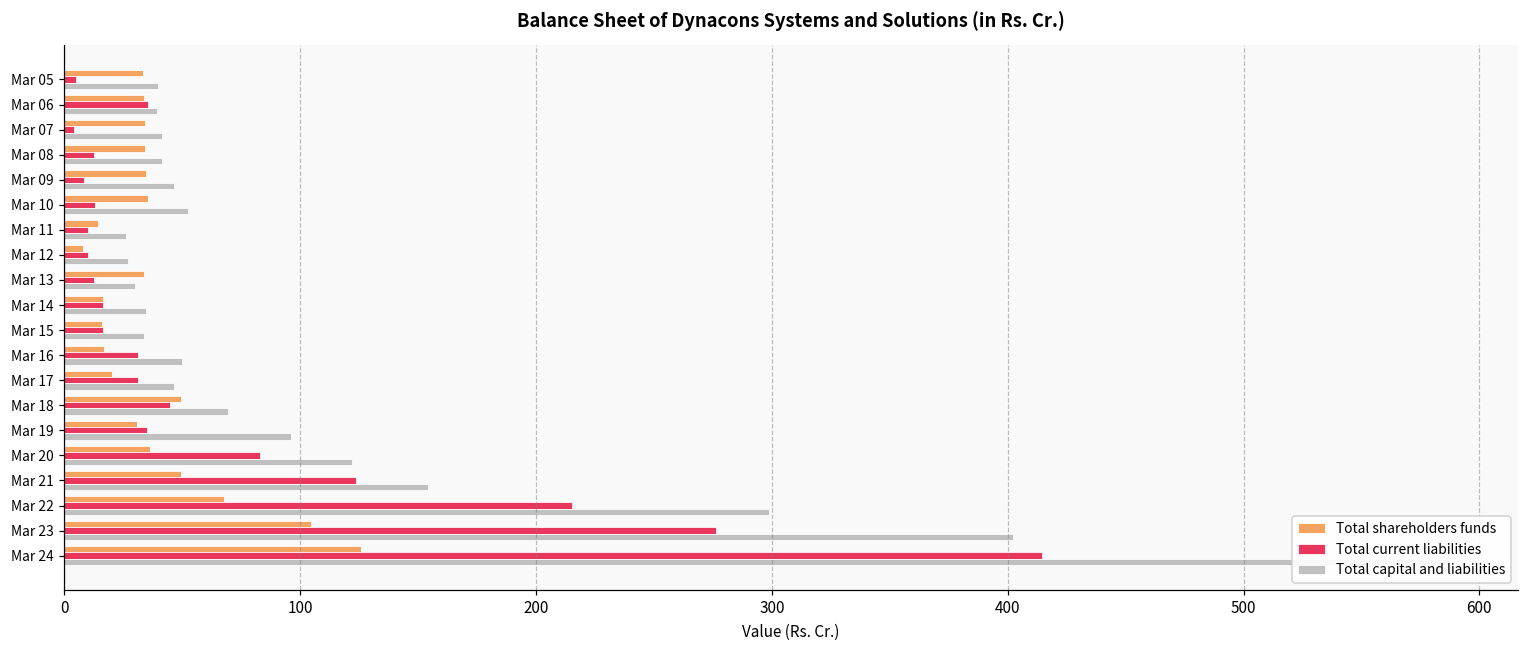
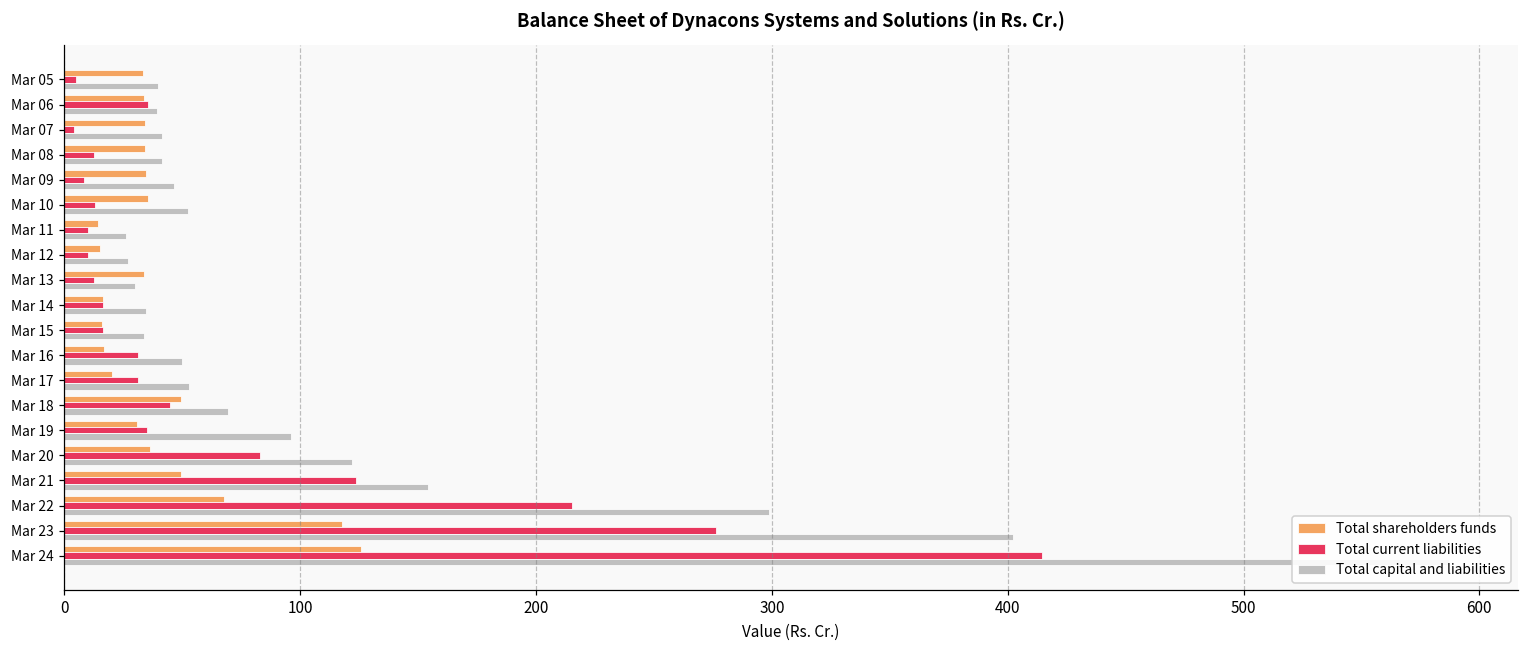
  {
    "Total shareholders funds": {
      "Mar 05": 34,
      "Mar 06": 34,
      "Mar 07": 34,
      "Mar 08": 34,
      "Mar 09": 35,
      "Mar 10": 35,
      "Mar 11": 14,
-     "Mar 12": 8,
+     "Mar 12": 15,
      "Mar 13": 34,
      "Mar 14": 16,
      "Mar 15": 16,
      "Mar 16": 17,
      "Mar 17": 20,
      "Mar 18": 50,
      "Mar 19": 31,
      "Mar 20": 36,
      "Mar 21": 49,
      "Mar 22": 68,
-     "Mar 23": 105,
+     "Mar 23": 118,
      "Mar 24": 126
    },
    "Total current liabilities": {
      "Mar 05": 5,
      "Mar 06": 35,
      "Mar 07": 4,
      "Mar 08": 13,
      "Mar 09": 8,
      "Mar 10": 13,
      "Mar 11": 10,
      "Mar 12": 10,
      "Mar 13": 13,
      "Mar 14": 17,
      "Mar 15": 17,
      "Mar 16": 31,
      "Mar 17": 31,
      "Mar 18": 45,
      "Mar 19": 35,
      "Mar 20": 83,
      "Mar 21": 124,
      "Mar 22": 215,
      "Mar 23": 276,
      "Mar 24": 415
    },
    "Total capital and liabilities": {
      "Mar 05": 40,
      "Mar 06": 39,
      "Mar 07": 41,
      "Mar 08": 41,
      "Mar 09": 47,
      "Mar 10": 53,
      "Mar 11": 26,
      "Mar 12": 27,
      "Mar 13": 30,
      "Mar 14": 34,
      "Mar 15": 34,
      "Mar 16": 50,
-     "Mar 17": 46,
+     "Mar 17": 53,
      "Mar 18": 69,
      "Mar 19": 96,
      "Mar 20": 122,
      "Mar 21": 154,
      "Mar 22": 299,
      "Mar 23": 402
    }
  }
